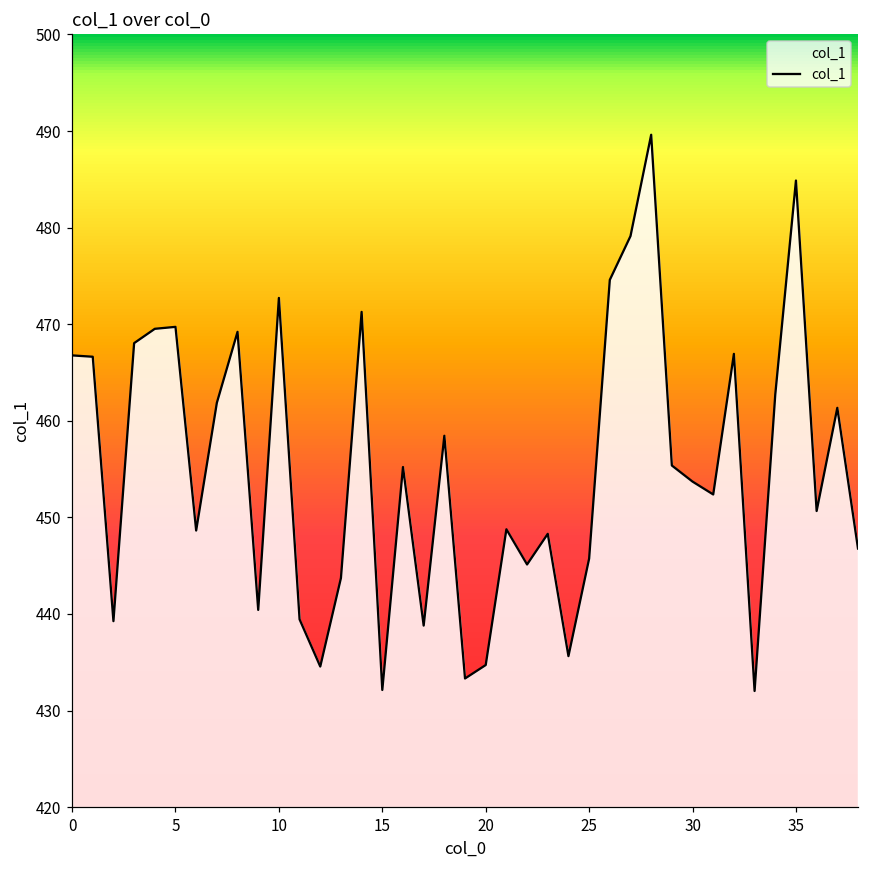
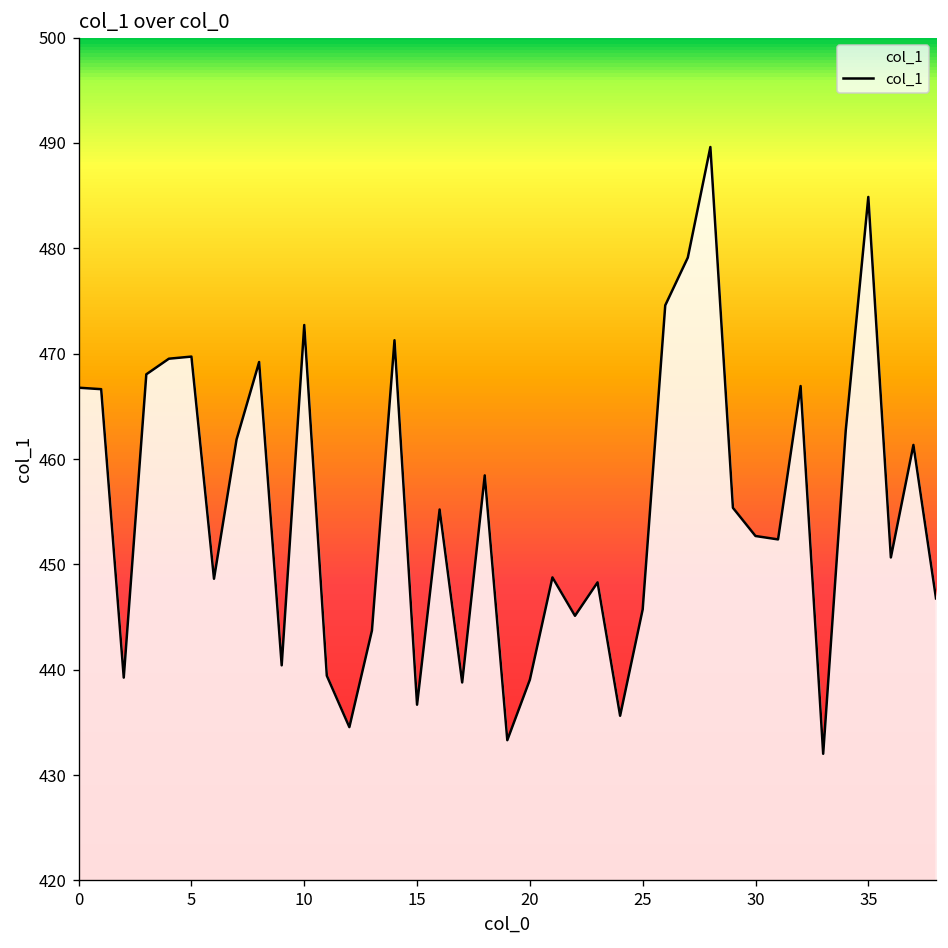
  {
    "0": 467,
    "5": 470,
    "10": 473,
-   "15": 432,
-   "20": 435,
+   "15": 437,
+   "20": 439,
    "25": 446,
-   "30": 454,
+   "30": 453,
    "35": 485
  }
